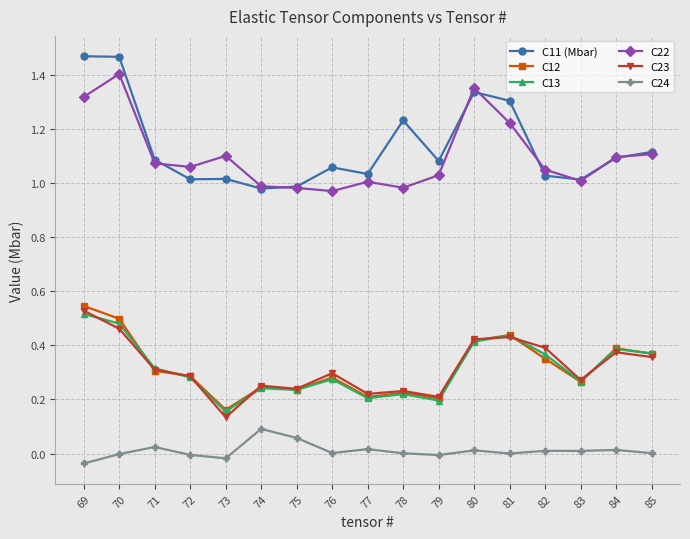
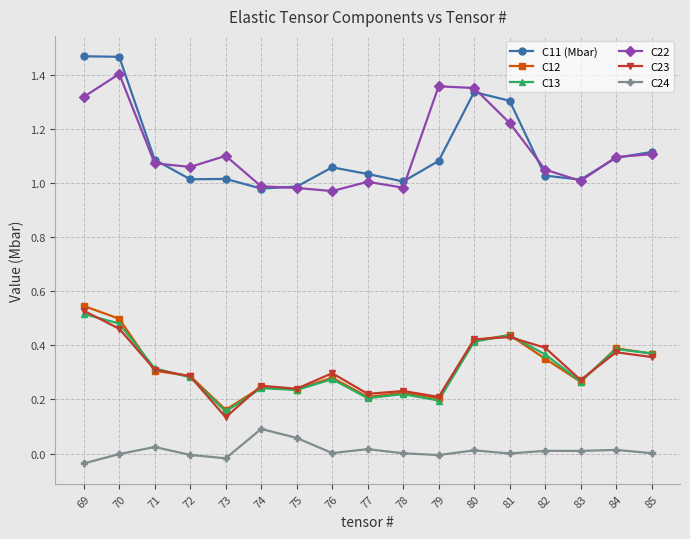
  {
    "C11 (Mbar)": {
      "69": 1.47,
      "70": 1.47,
      "71": 1.09,
      "72": 1.01,
      "73": 1.01,
      "76": 1.06,
      "77": 1.03,
-     "78": 1.23,
+     "78": 1.00,
      "79": 1.08,
      "80": 1.34,
      "81": 1.30,
      "82": 1.03
    },
    "C13": {
      "69": 0.52,
      "70": 0.48,
      "82": 0.37
    },
    "C22": {
      "69": 1.32,
      "70": 1.40,
      "71": 1.07,
      "72": 1.06,
      "73": 1.10,
      "76": 0.97,
      "77": 1.00,
      "78": 0.98,
-     "79": 1.03,
+     "79": 1.36,
      "80": 1.35,
      "81": 1.22,
      "82": 1.05
    },
    "C24": {
      "69": -0.04,
      "70": 0.00,
      "71": 0.02,
      "72": -0.01,
      "73": -0.02,
      "74": 0.09,
      "75": 0.06,
      "76": 0.00,
      "77": 0.02,
      "78": 0.00,
      "79": -0.01,
      "80": 0.01,
      "81": 0.00,
      "82": 0.01,
      "83": 0.01,
      "84": 0.01,
      "85": 0.00
    }
  }
